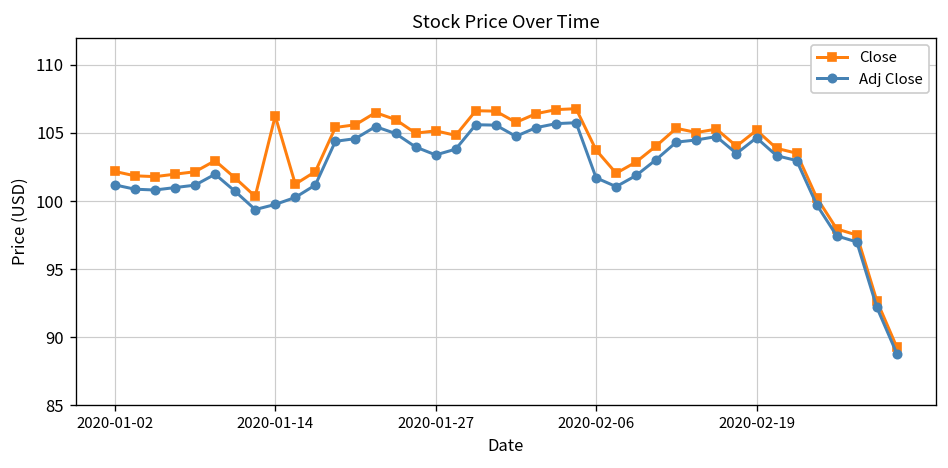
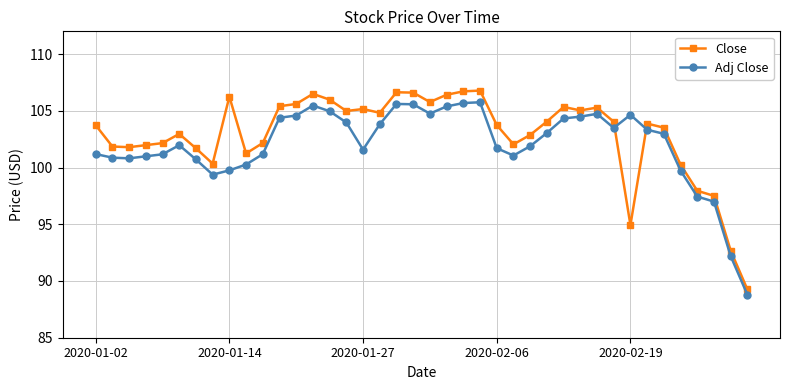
  {
    "Close": {
-     "2020-01-02": 102.2,
+     "2020-01-02": 103.7,
      "2020-01-14": 106.2,
      "2020-01-27": 105.2,
      "2020-02-06": 103.7,
-     "2020-02-19": 105.2
+     "2020-02-19": 94.9
    },
    "Adj Close": {
      "2020-01-02": 101.2,
      "2020-01-14": 99.7,
-     "2020-01-27": 103.4,
+     "2020-01-27": 101.6,
      "2020-02-06": 101.7,
      "2020-02-19": 104.6
    }
  }
